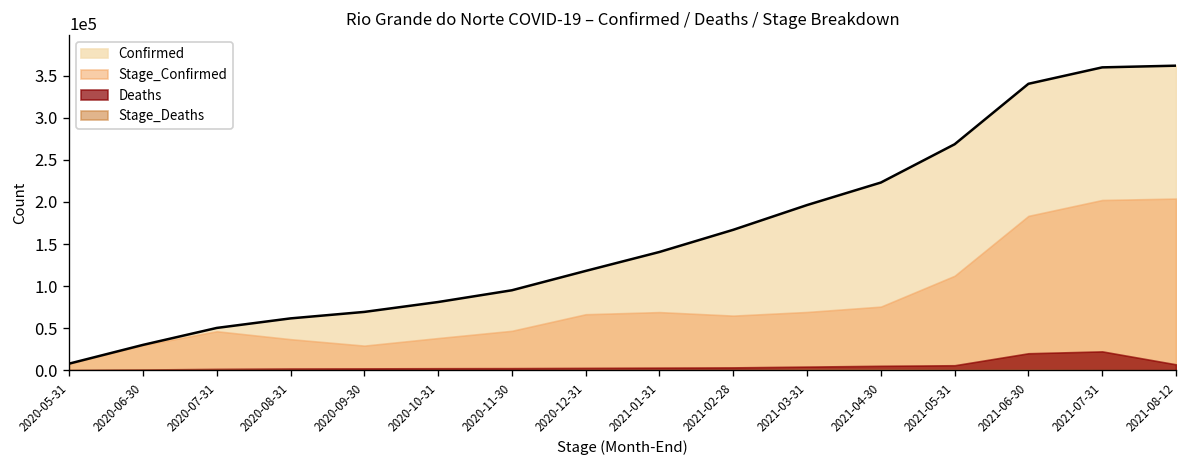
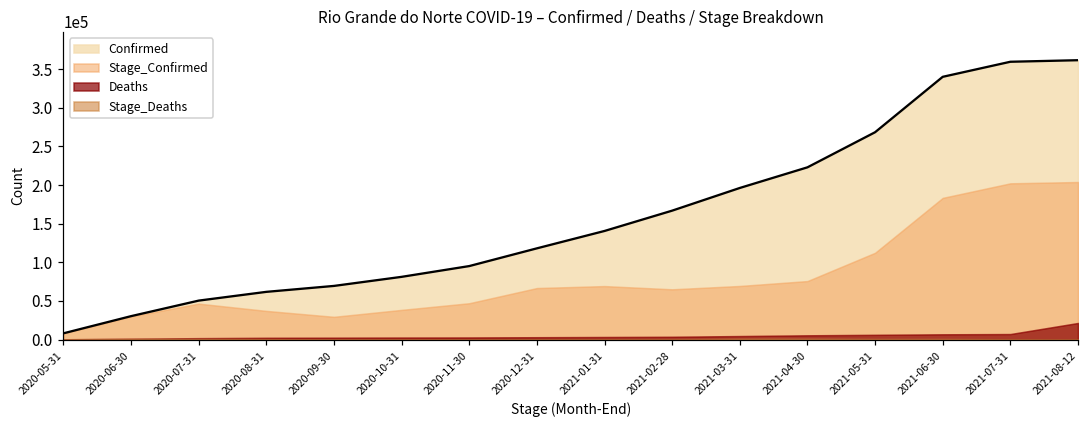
  {
    "Deaths": {
      "2021-04-30": 10000,
      "2021-05-31": 10000,
-     "2021-06-30": 20000,
-     "2021-07-31": 20000,
-     "2021-08-12": 10000
+     "2021-06-30": 10000,
+     "2021-07-31": 10000,
+     "2021-08-12": 20000
    }
  }
